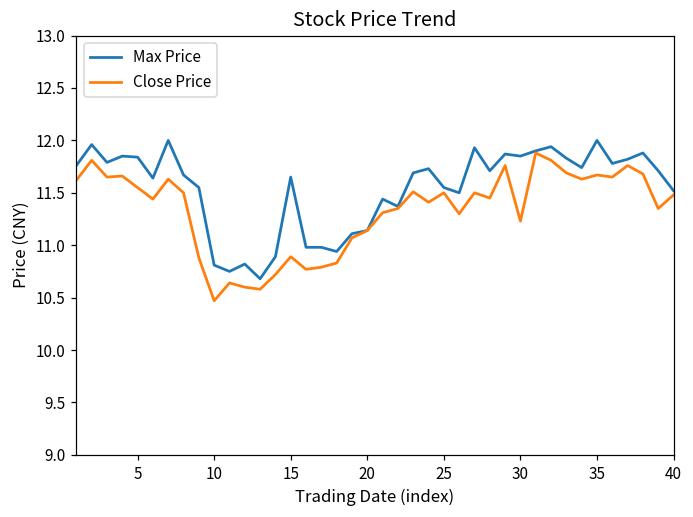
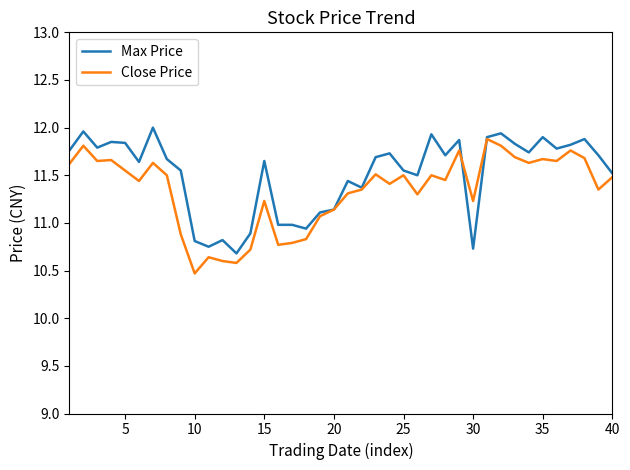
  {
    "Max Price": {
      "5": 11.8,
      "10": 10.8,
      "15": 11.7,
      "25": 11.6,
-     "30": 11.9,
-     "35": 12.0,
+     "30": 10.7,
+     "35": 11.9,
      "40": 11.5
    },
    "Close Price": {
      "5": 11.6,
      "10": 10.5,
-     "15": 10.9,
+     "15": 11.2,
      "25": 11.5,
      "30": 11.2,
      "35": 11.7,
      "40": 11.5
    }
  }
